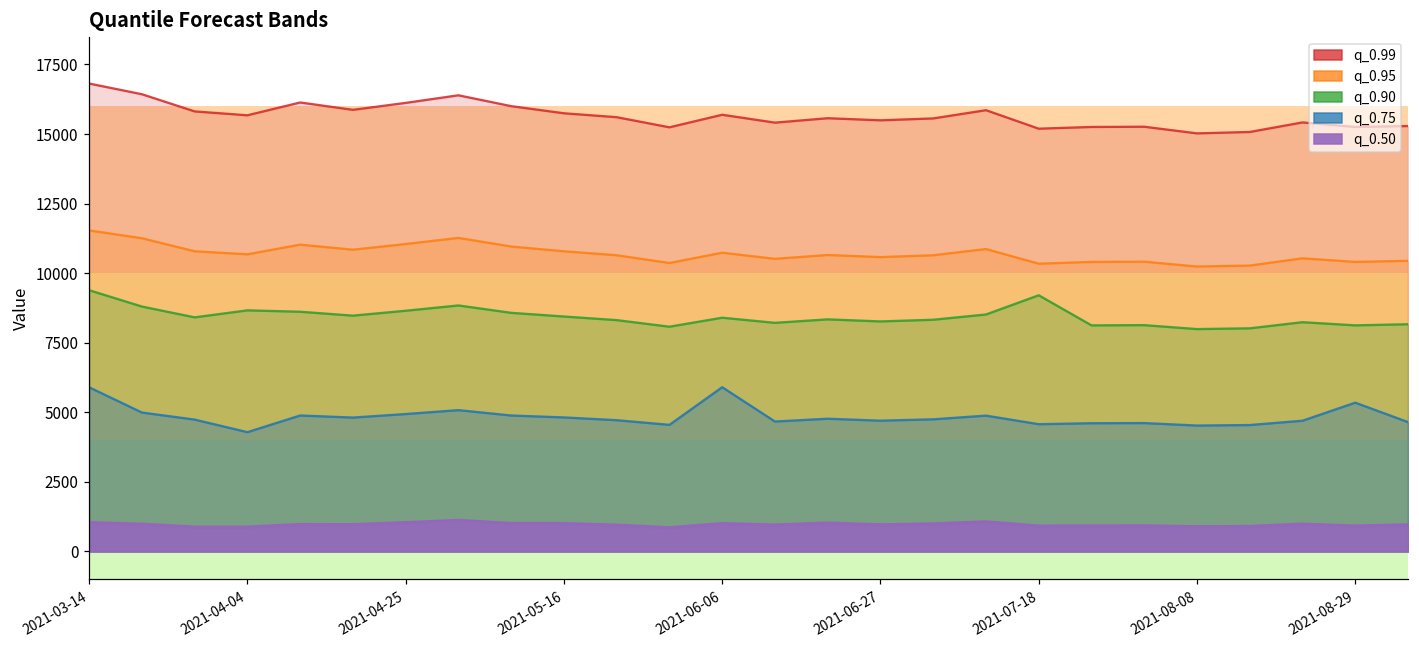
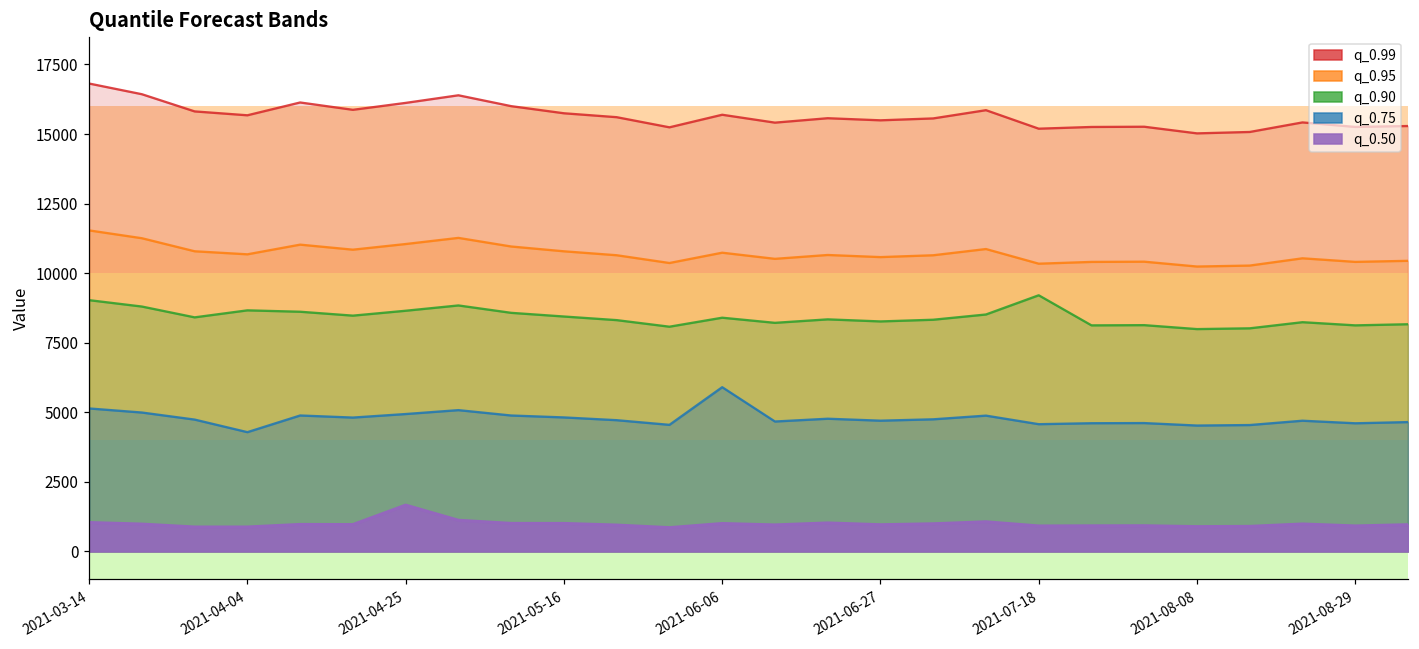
  {
    "q_0.90": {
-     "2021-03-14": 9400,
+     "2021-03-14": 9000,
      "2021-04-04": 8700,
      "2021-04-25": 8700,
      "2021-05-16": 8400,
      "2021-06-06": 8400,
      "2021-06-27": 8300,
      "2021-07-18": 9200,
      "2021-08-08": 8000,
      "2021-08-29": 8100
    },
    "q_0.75": {
-     "2021-03-14": 5900,
+     "2021-03-14": 5100,
      "2021-04-04": 4300,
      "2021-04-25": 4900,
      "2021-05-16": 4800,
      "2021-06-06": 5900,
      "2021-06-27": 4700,
      "2021-07-18": 4600,
      "2021-08-08": 4500,
-     "2021-08-29": 5300
+     "2021-08-29": 4600
    },
    "q_0.50": {
      "2021-03-14": 1000,
      "2021-04-04": 900,
-     "2021-04-25": 1000,
+     "2021-04-25": 1700,
      "2021-05-16": 1000,
      "2021-06-06": 1000,
      "2021-06-27": 1000,
      "2021-07-18": 900,
      "2021-08-08": 900,
      "2021-08-29": 900
    }
  }
